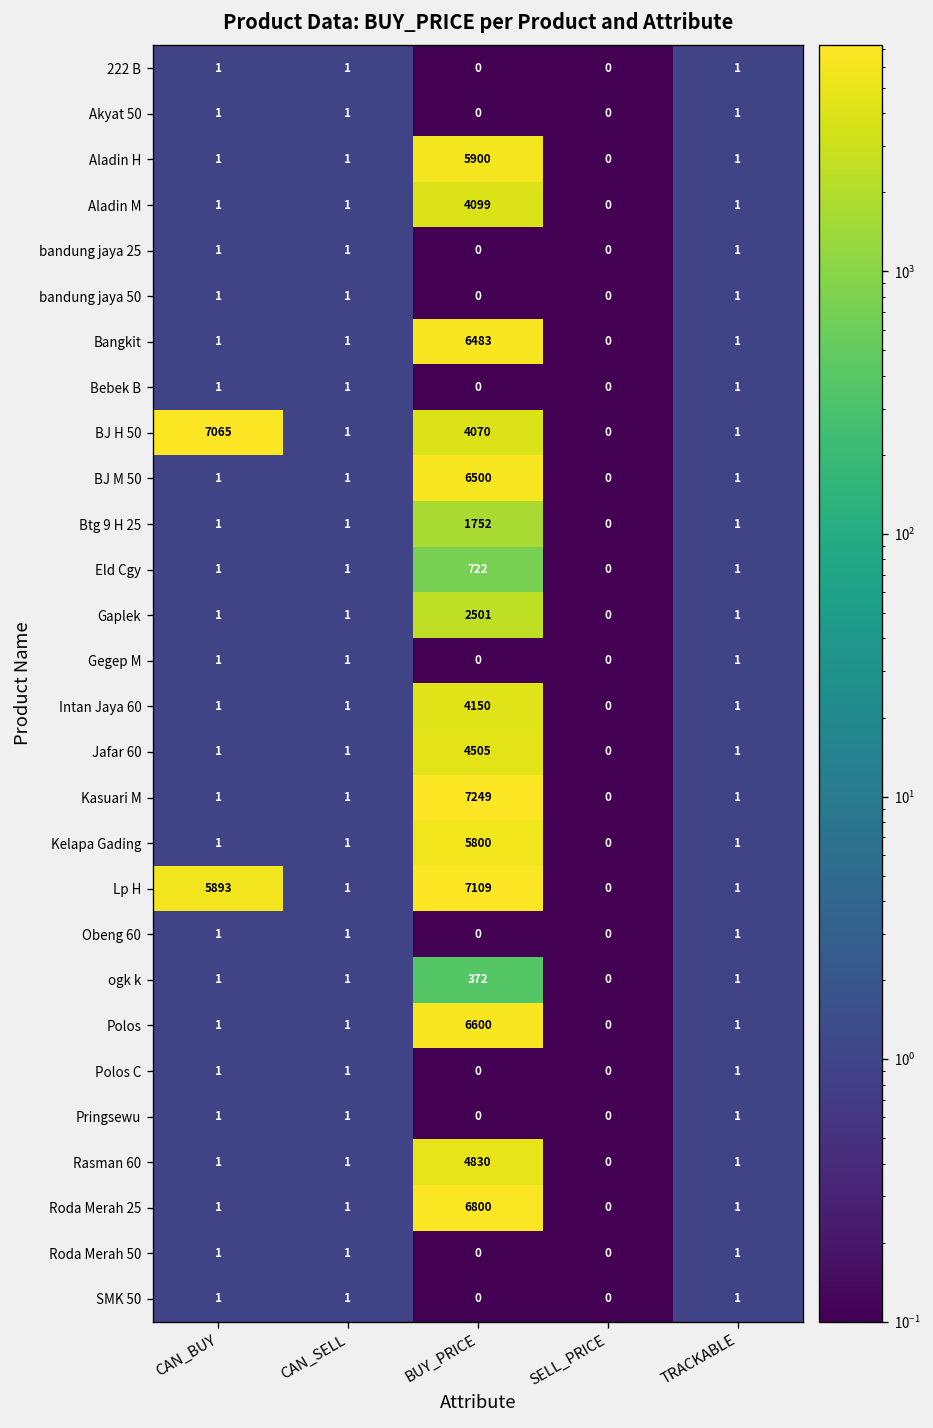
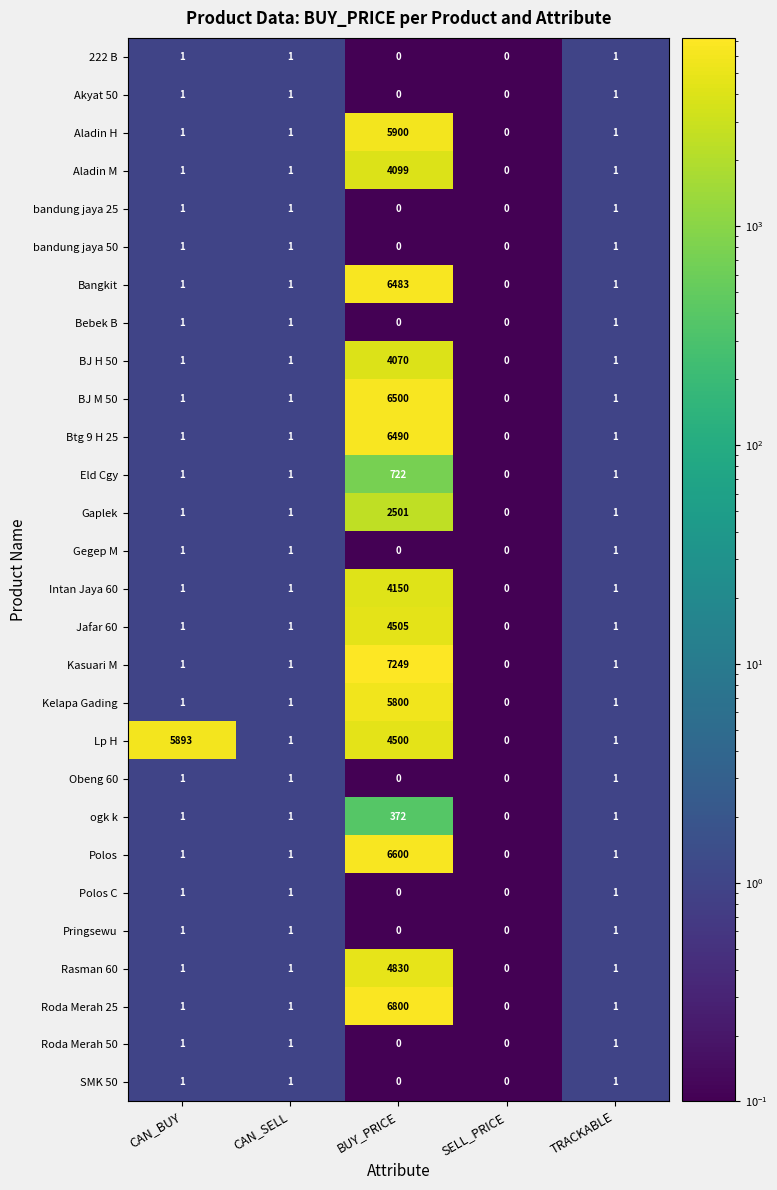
  {
    "222 B": {
      "CAN_BUY": 1,
      "CAN_SELL": 1,
      "BUY_PRICE": 0,
      "SELL_PRICE": 0,
      "TRACKABLE": 1
    },
    "Akyat 50": {
      "CAN_BUY": 1,
      "CAN_SELL": 1,
      "BUY_PRICE": 0,
      "SELL_PRICE": 0,
      "TRACKABLE": 1
    },
    "Aladin H": {
      "CAN_BUY": 1,
      "CAN_SELL": 1,
      "BUY_PRICE": 5900,
      "SELL_PRICE": 0,
      "TRACKABLE": 1
    },
    "Aladin M": {
      "CAN_BUY": 1,
      "CAN_SELL": 1,
      "BUY_PRICE": 4099,
      "SELL_PRICE": 0,
      "TRACKABLE": 1
    },
    "bandung jaya 25": {
      "CAN_BUY": 1,
      "CAN_SELL": 1,
      "BUY_PRICE": 0,
      "SELL_PRICE": 0,
      "TRACKABLE": 1
    },
    "bandung jaya 50": {
      "CAN_BUY": 1,
      "CAN_SELL": 1,
      "BUY_PRICE": 0,
      "SELL_PRICE": 0,
      "TRACKABLE": 1
    },
    "Bangkit": {
      "CAN_BUY": 1,
      "CAN_SELL": 1,
      "BUY_PRICE": 6483,
      "SELL_PRICE": 0,
      "TRACKABLE": 1
    },
    "Bebek B": {
      "CAN_BUY": 1,
      "CAN_SELL": 1,
      "BUY_PRICE": 0,
      "SELL_PRICE": 0,
      "TRACKABLE": 1
    },
    "BJ H 50": {
-     "CAN_BUY": 7065,
+     "CAN_BUY": 1,
      "CAN_SELL": 1,
      "BUY_PRICE": 4070,
      "SELL_PRICE": 0,
      "TRACKABLE": 1
    },
    "BJ M 50": {
      "CAN_BUY": 1,
      "CAN_SELL": 1,
      "BUY_PRICE": 6500,
      "SELL_PRICE": 0,
      "TRACKABLE": 1
    },
    "Btg 9 H 25": {
      "CAN_BUY": 1,
      "CAN_SELL": 1,
-     "BUY_PRICE": 1752,
+     "BUY_PRICE": 6490,
      "SELL_PRICE": 0,
      "TRACKABLE": 1
    },
    "Eld Cgy": {
      "CAN_BUY": 1,
      "CAN_SELL": 1,
      "BUY_PRICE": 722,
      "SELL_PRICE": 0,
      "TRACKABLE": 1
    },
    "Gaplek": {
      "CAN_BUY": 1,
      "CAN_SELL": 1,
      "BUY_PRICE": 2501,
      "SELL_PRICE": 0,
      "TRACKABLE": 1
    },
    "Gegep M": {
      "CAN_BUY": 1,
      "CAN_SELL": 1,
      "BUY_PRICE": 0,
      "SELL_PRICE": 0,
      "TRACKABLE": 1
    },
    "Intan Jaya 60": {
      "CAN_BUY": 1,
      "CAN_SELL": 1,
      "BUY_PRICE": 4150,
      "SELL_PRICE": 0,
      "TRACKABLE": 1
    },
    "Jafar 60": {
      "CAN_BUY": 1,
      "CAN_SELL": 1,
      "BUY_PRICE": 4505,
      "SELL_PRICE": 0,
      "TRACKABLE": 1
    },
    "Kasuari M": {
      "CAN_BUY": 1,
      "CAN_SELL": 1,
      "BUY_PRICE": 7249,
      "SELL_PRICE": 0,
      "TRACKABLE": 1
    },
    "Kelapa Gading": {
      "CAN_BUY": 1,
      "CAN_SELL": 1,
      "BUY_PRICE": 5800,
      "SELL_PRICE": 0,
      "TRACKABLE": 1
    },
    "Lp H": {
      "CAN_BUY": 5893,
      "CAN_SELL": 1,
-     "BUY_PRICE": 7109,
+     "BUY_PRICE": 4500,
      "SELL_PRICE": 0,
      "TRACKABLE": 1
    },
    "Obeng 60": {
      "CAN_BUY": 1,
      "CAN_SELL": 1,
      "BUY_PRICE": 0,
      "SELL_PRICE": 0,
      "TRACKABLE": 1
    },
    "ogk k": {
      "CAN_BUY": 1,
      "CAN_SELL": 1,
      "BUY_PRICE": 372,
      "SELL_PRICE": 0,
      "TRACKABLE": 1
    },
    "Polos": {
      "CAN_BUY": 1,
      "CAN_SELL": 1,
      "BUY_PRICE": 6600,
      "SELL_PRICE": 0,
      "TRACKABLE": 1
    },
    "Polos C": {
      "CAN_BUY": 1,
      "CAN_SELL": 1,
      "BUY_PRICE": 0,
      "SELL_PRICE": 0,
      "TRACKABLE": 1
    },
    "Pringsewu": {
      "CAN_BUY": 1,
      "CAN_SELL": 1,
      "BUY_PRICE": 0,
      "SELL_PRICE": 0,
      "TRACKABLE": 1
    },
    "Rasman 60": {
      "CAN_BUY": 1,
      "CAN_SELL": 1,
      "BUY_PRICE": 4830,
      "SELL_PRICE": 0,
      "TRACKABLE": 1
    },
    "Roda Merah 25": {
      "CAN_BUY": 1,
      "CAN_SELL": 1,
      "BUY_PRICE": 6800,
      "SELL_PRICE": 0,
      "TRACKABLE": 1
    },
    "Roda Merah 50": {
      "CAN_BUY": 1,
      "CAN_SELL": 1,
      "BUY_PRICE": 0,
      "SELL_PRICE": 0,
      "TRACKABLE": 1
    },
    "SMK 50": {
      "CAN_BUY": 1,
      "CAN_SELL": 1,
      "BUY_PRICE": 0,
      "SELL_PRICE": 0,
      "TRACKABLE": 1
    }
  }
